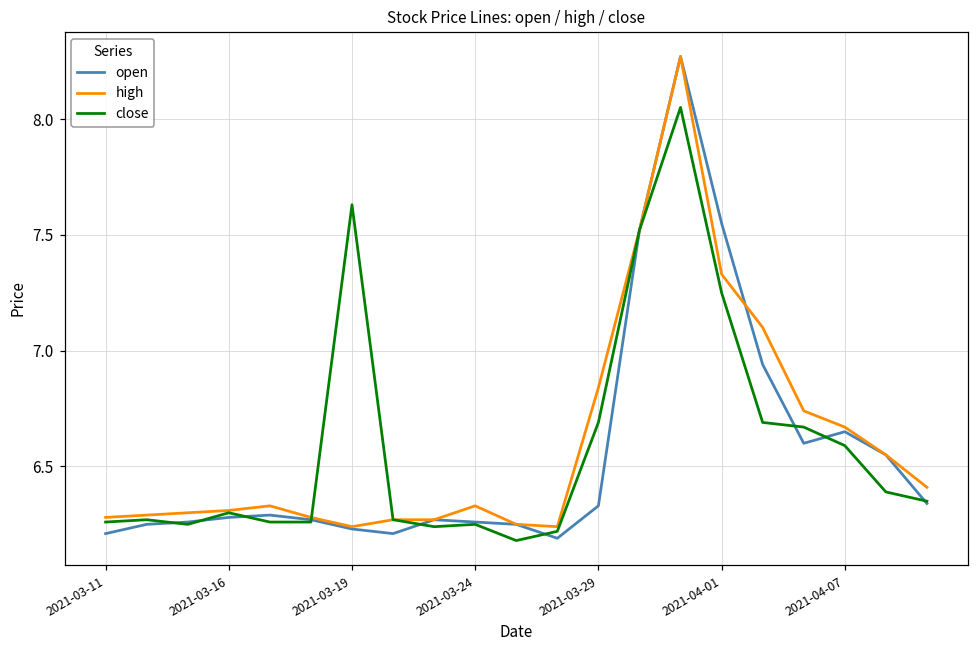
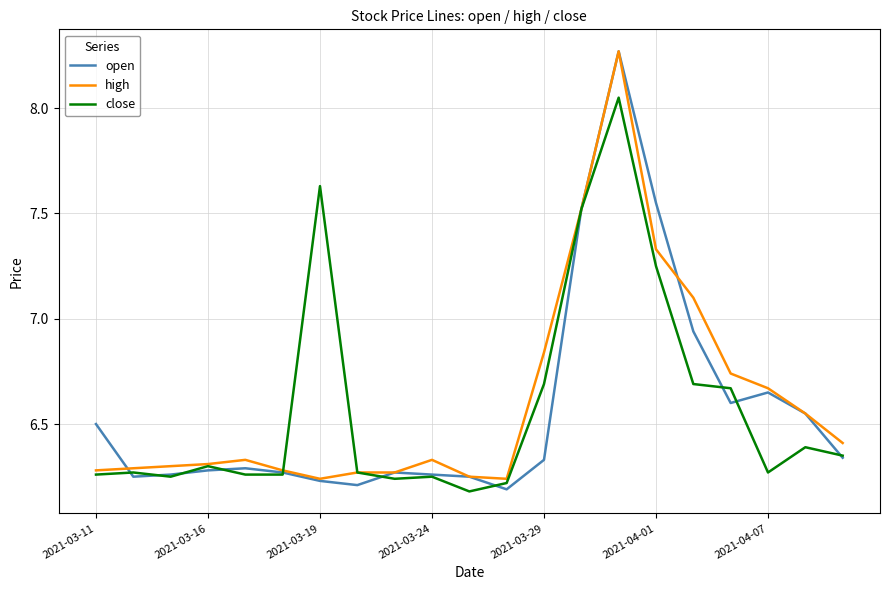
  {
    "open": {
-     "2021-03-11": 6.21,
+     "2021-03-11": 6.50,
      "2021-03-16": 6.28,
      "2021-03-29": 6.33,
      "2021-04-01": 7.55,
      "2021-04-07": 6.65
    },
    "high": {
      "2021-03-11": 6.28,
      "2021-03-24": 6.33,
      "2021-03-29": 6.84,
      "2021-04-01": 7.33,
      "2021-04-07": 6.67
    },
    "close": {
      "2021-03-11": 6.26,
      "2021-03-19": 7.63,
      "2021-03-29": 6.69,
      "2021-04-01": 7.25,
-     "2021-04-07": 6.59
+     "2021-04-07": 6.27
    }
  }
